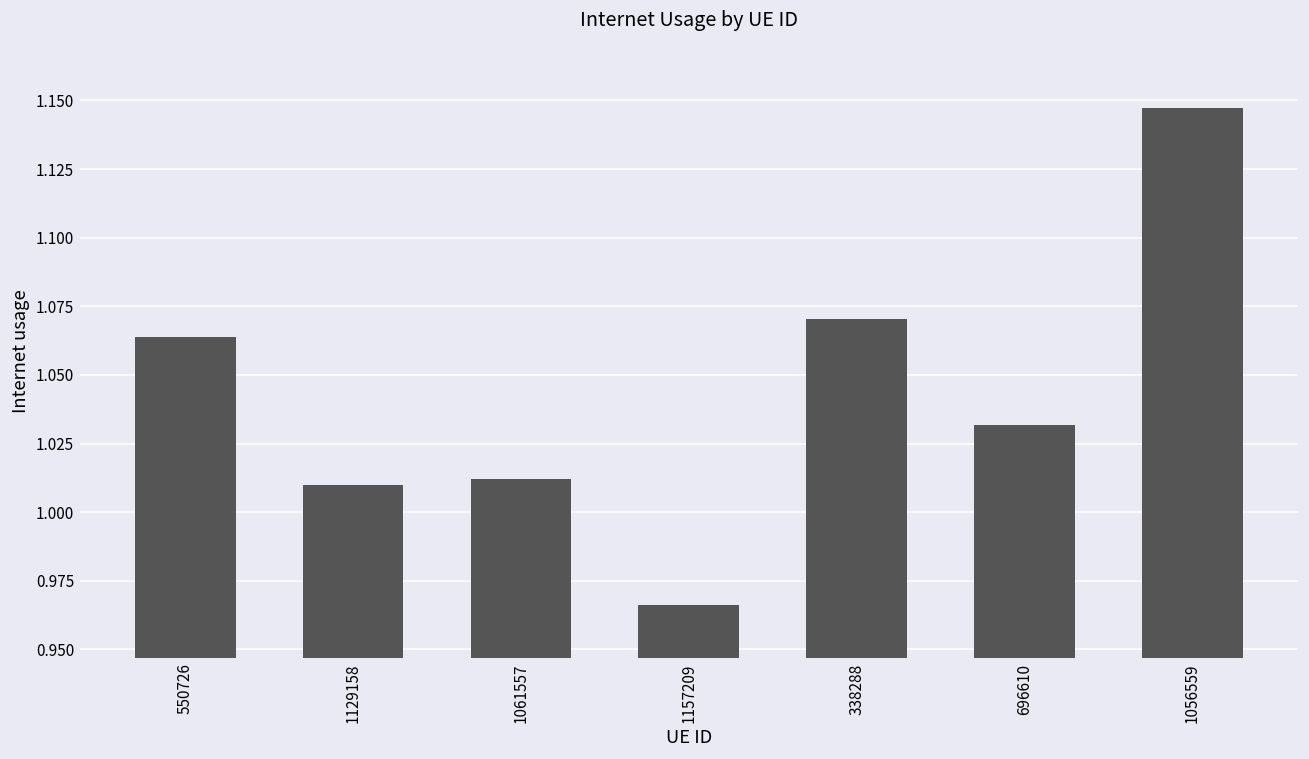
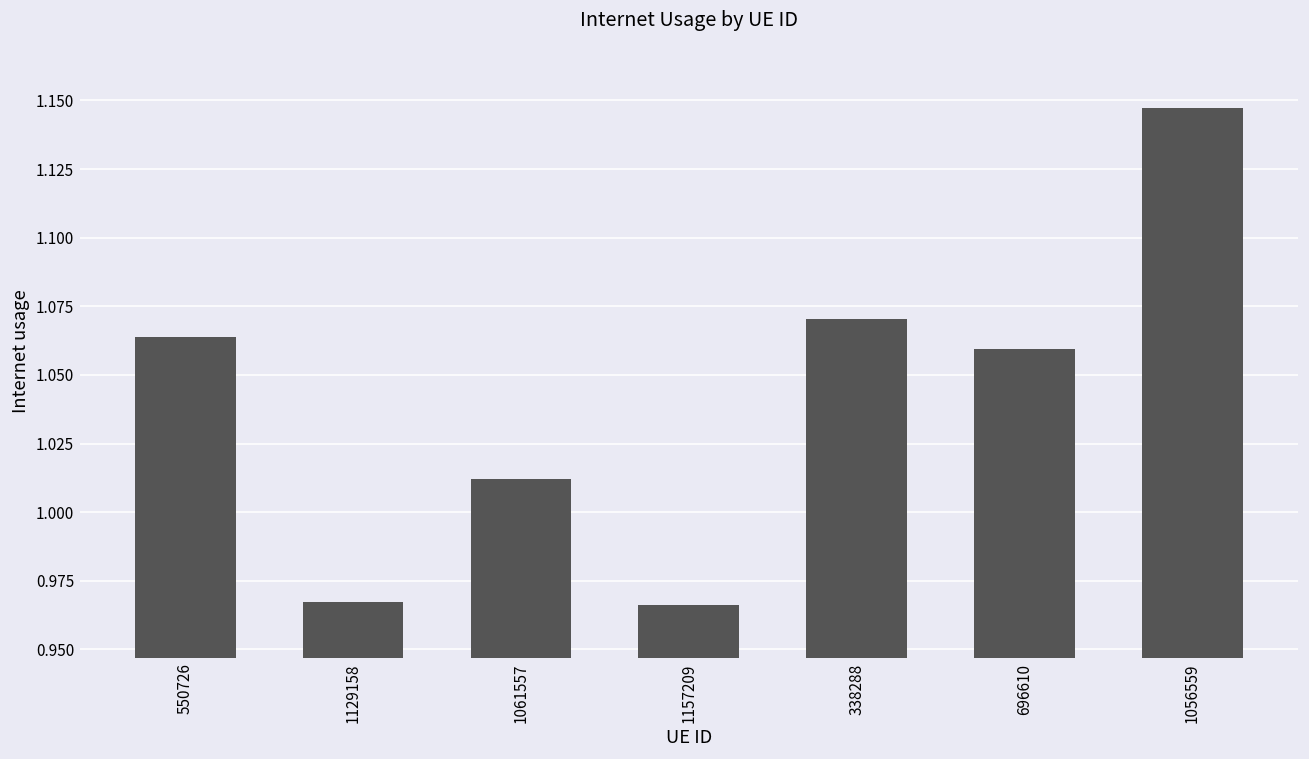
  {
    "550726": 1.064,
-   "1129158": 1.010,
+   "1129158": 0.967,
    "1061557": 1.012,
    "1157209": 0.966,
    "338288": 1.070,
-   "696610": 1.032,
+   "696610": 1.060,
    "1056559": 1.147
  }
